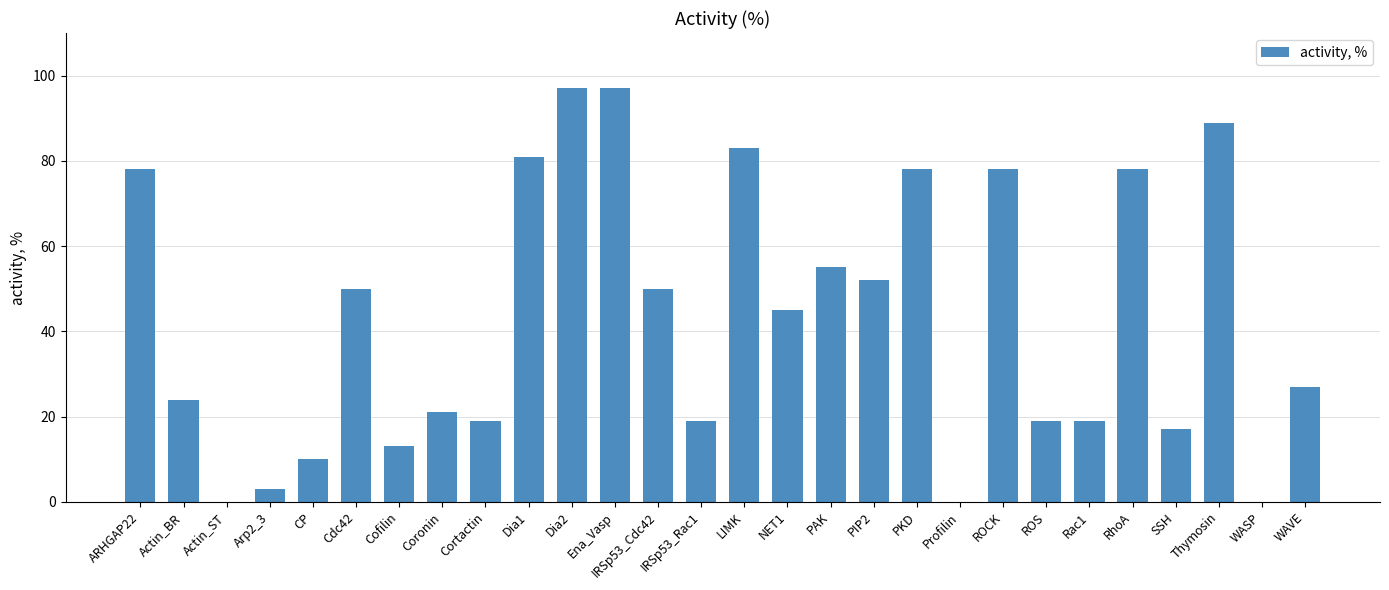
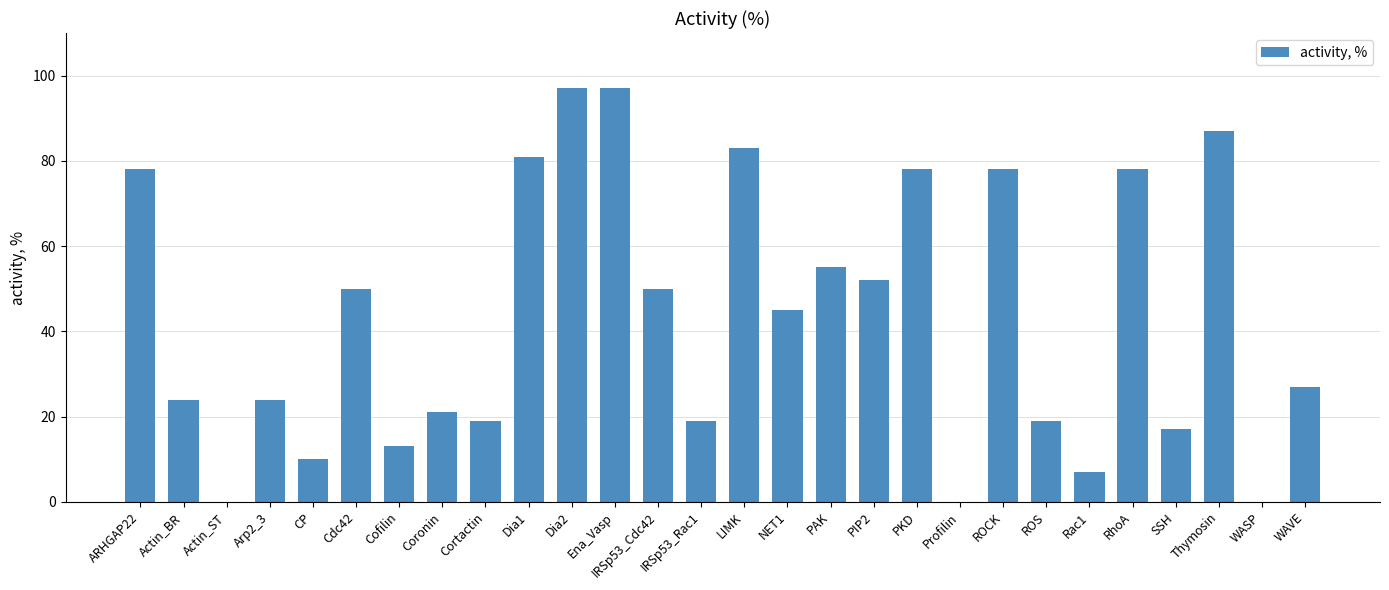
  {
    "ARHGAP22": 78,
    "Actin_BR": 24,
    "Actin_ST": 0,
-   "Arp2_3": 3,
+   "Arp2_3": 24,
    "CP": 10,
    "Cdc42": 50,
    "Cofilin": 13,
    "Coronin": 21,
    "Cortactin": 19,
    "Dia1": 81,
    "Dia2": 97,
    "Ena_Vasp": 97,
    "IRSp53_Cdc42": 50,
    "IRSp53_Rac1": 19,
    "LIMK": 83,
    "NET1": 45,
    "PAK": 55,
    "PIP2": 52,
    "PKD": 78,
    "Profilin": 0,
    "ROCK": 78,
    "ROS": 19,
-   "Rac1": 19,
+   "Rac1": 7,
    "RhoA": 78,
    "SSH": 17,
-   "Thymosin": 89,
+   "Thymosin": 87,
    "WASP": 0,
    "WAVE": 27
  }
